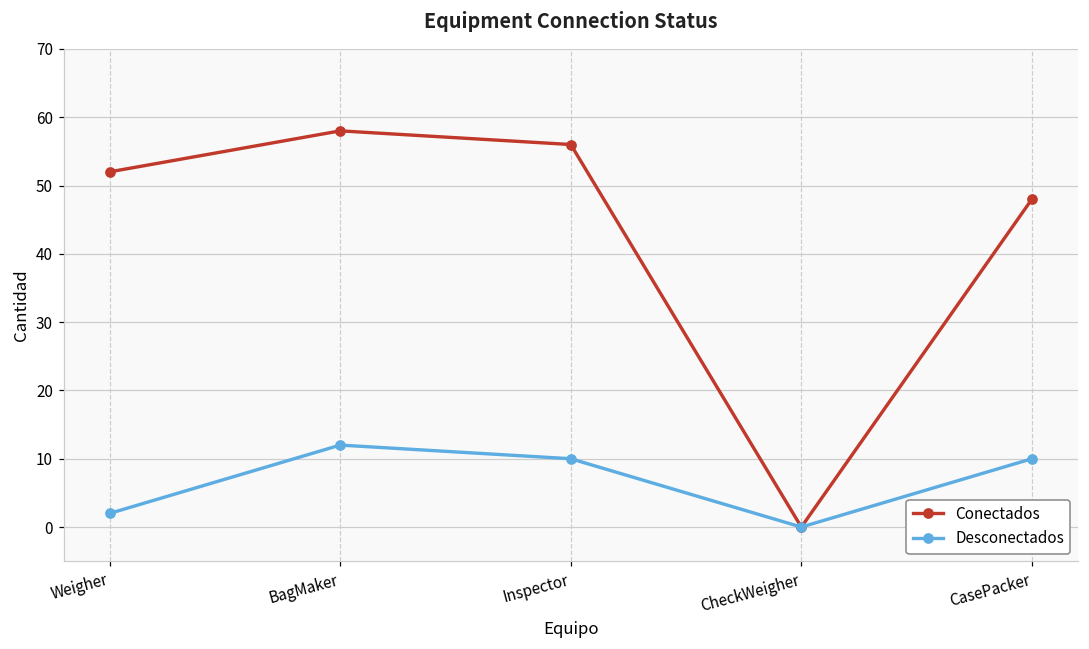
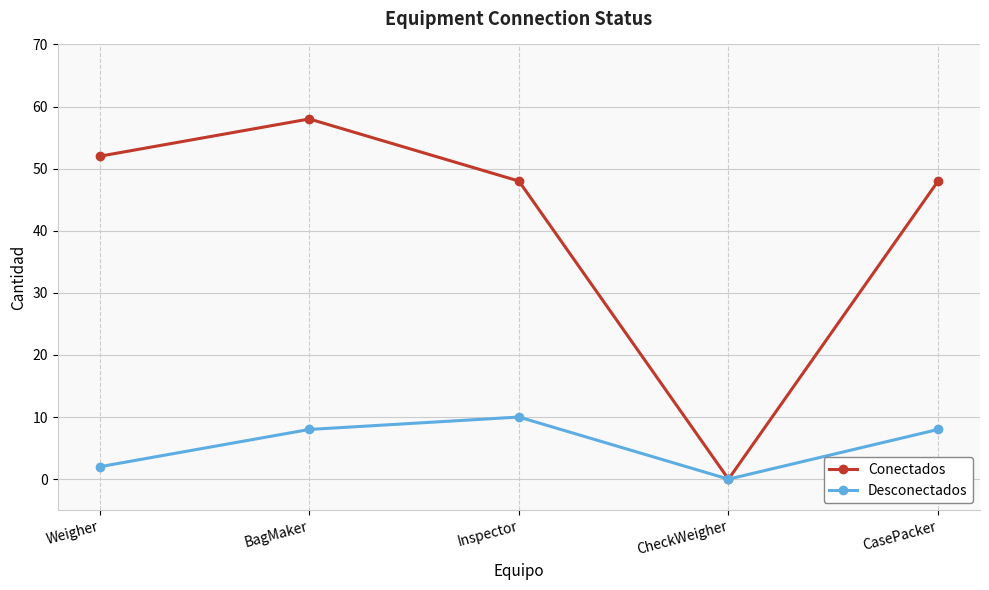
  {
    "Conectados": {
      "Weigher": 52,
      "BagMaker": 58,
-     "Inspector": 56,
+     "Inspector": 48,
      "CasePacker": 48
    },
    "Desconectados": {
      "Weigher": 2,
-     "BagMaker": 12,
+     "BagMaker": 8,
      "Inspector": 10,
-     "CasePacker": 10
+     "CasePacker": 8
    }
  }
